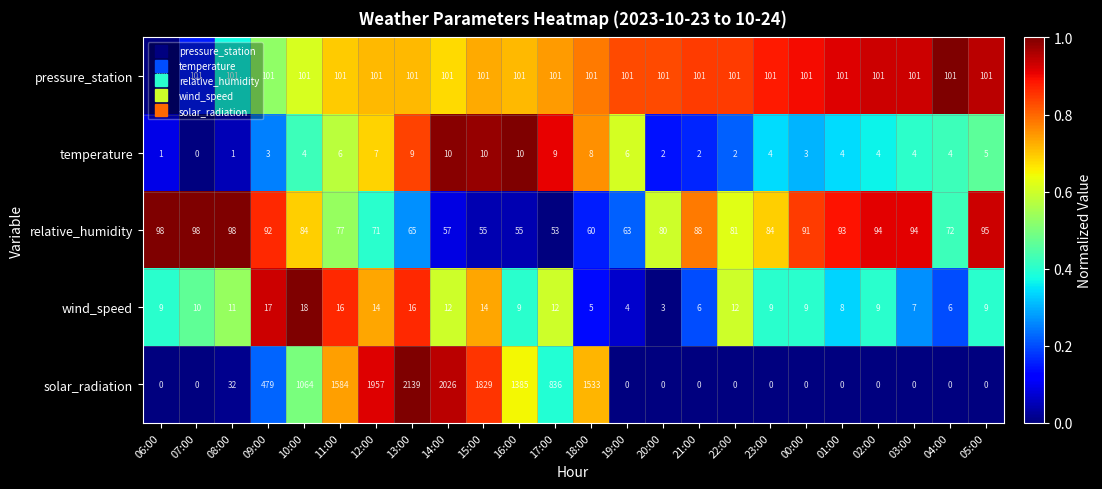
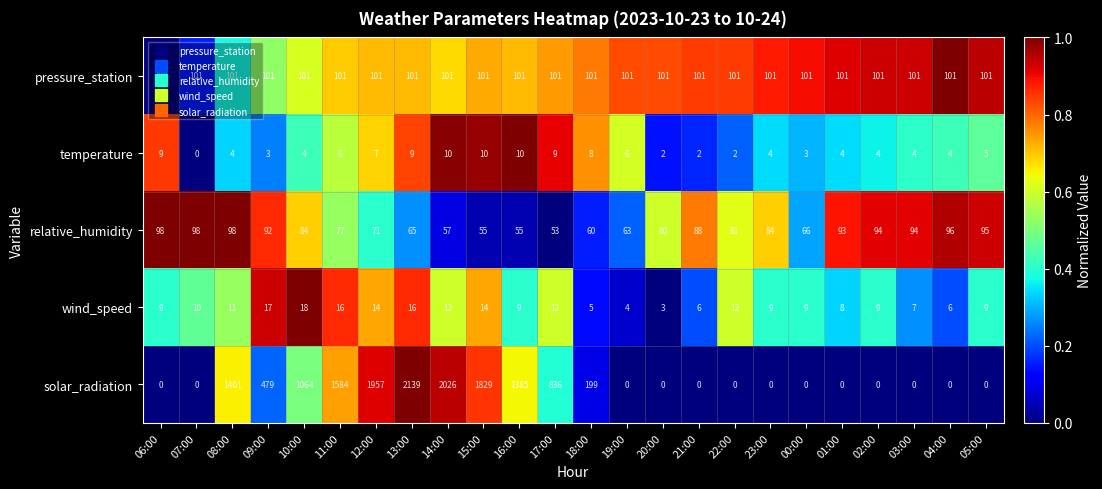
  {
    "pressure_station": {
      "10:00": 101,
      "11:00": 101,
      "12:00": 101,
      "13:00": 101,
      "14:00": 101,
      "15:00": 101,
      "16:00": 101,
      "17:00": 101,
      "18:00": 101,
      "19:00": 101,
      "20:00": 101,
      "21:00": 101,
      "22:00": 101,
      "23:00": 101,
      "00:00": 101,
      "01:00": 101,
      "02:00": 101,
      "03:00": 101,
      "04:00": 101,
      "05:00": 101
    },
    "temperature": {
-     "06:00": 1,
+     "06:00": 9,
      "07:00": 0,
-     "08:00": 1,
+     "08:00": 4,
      "09:00": 3,
      "10:00": 4,
      "11:00": 6,
      "12:00": 7,
      "13:00": 9,
      "14:00": 10,
      "15:00": 10,
      "16:00": 10,
      "17:00": 9,
      "18:00": 8,
      "19:00": 6,
      "20:00": 2,
      "21:00": 2,
      "22:00": 2,
      "23:00": 4,
      "00:00": 3,
      "01:00": 4,
      "02:00": 4,
      "03:00": 4,
      "04:00": 4,
      "05:00": 5
    },
    "relative_humidity": {
      "06:00": 98,
      "07:00": 98,
      "08:00": 98,
      "09:00": 92,
      "10:00": 84,
      "11:00": 77,
      "12:00": 71,
      "13:00": 65,
      "14:00": 57,
      "15:00": 55,
      "16:00": 55,
      "17:00": 53,
      "18:00": 60,
      "19:00": 63,
      "20:00": 80,
      "21:00": 88,
      "22:00": 81,
      "23:00": 84,
-     "00:00": 91,
+     "00:00": 66,
      "01:00": 93,
      "02:00": 94,
      "03:00": 94,
-     "04:00": 72,
+     "04:00": 96,
      "05:00": 95
    },
    "wind_speed": {
      "06:00": 9,
      "07:00": 10,
      "08:00": 11,
      "09:00": 17,
      "10:00": 18,
      "11:00": 16,
      "12:00": 14,
      "13:00": 16,
      "14:00": 12,
      "15:00": 14,
      "16:00": 9,
      "17:00": 12,
      "18:00": 5,
      "19:00": 4,
      "20:00": 3,
      "21:00": 6,
      "22:00": 12,
      "23:00": 9,
      "00:00": 9,
      "01:00": 8,
      "02:00": 9,
      "03:00": 7,
      "04:00": 6,
      "05:00": 9
    },
    "solar_radiation": {
      "06:00": 0,
      "07:00": 0,
-     "08:00": 32,
+     "08:00": 1401,
      "09:00": 479,
      "10:00": 1064,
      "11:00": 1584,
      "12:00": 1957,
      "13:00": 2139,
      "14:00": 2026,
      "15:00": 1829,
      "16:00": 1385,
      "17:00": 836,
-     "18:00": 1533,
+     "18:00": 199,
      "19:00": 0,
      "20:00": 0,
      "21:00": 0,
      "22:00": 0,
      "23:00": 0,
      "00:00": 0,
      "01:00": 0,
      "02:00": 0,
      "03:00": 0,
      "04:00": 0,
      "05:00": 0
    }
  }
